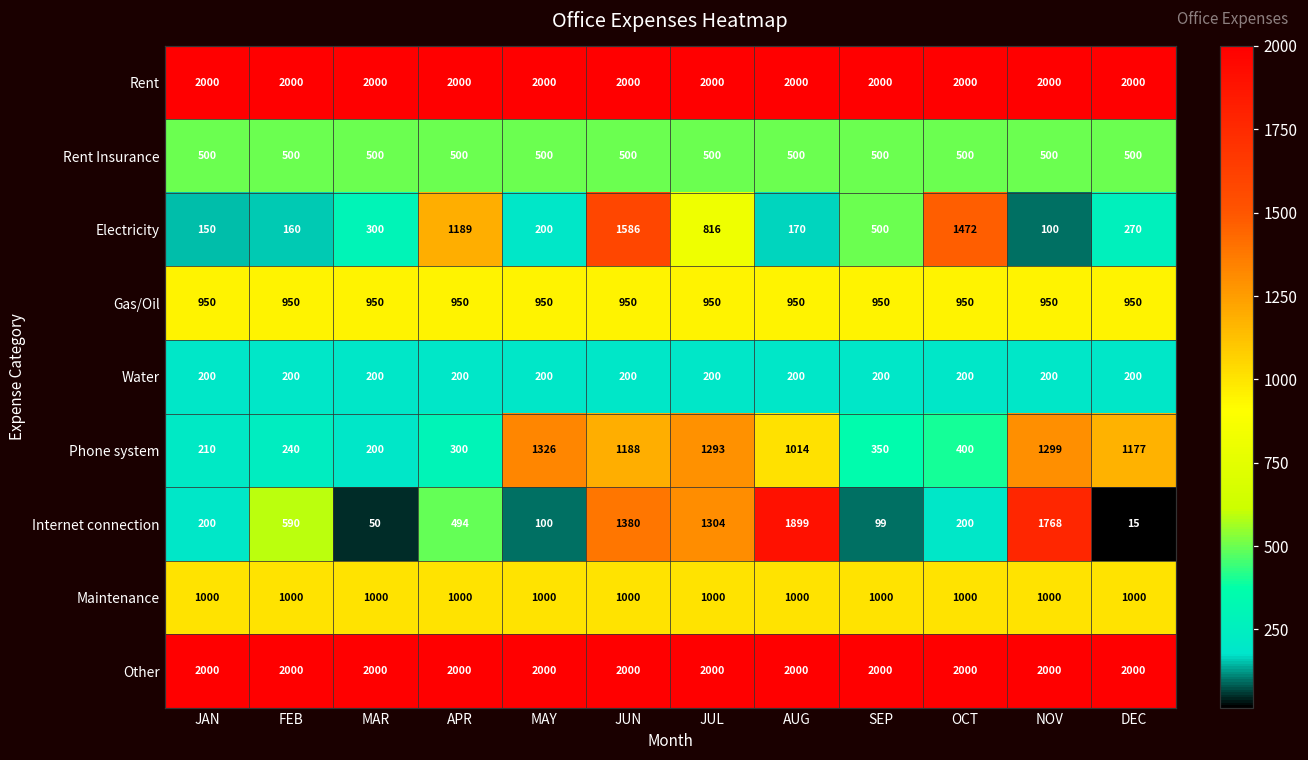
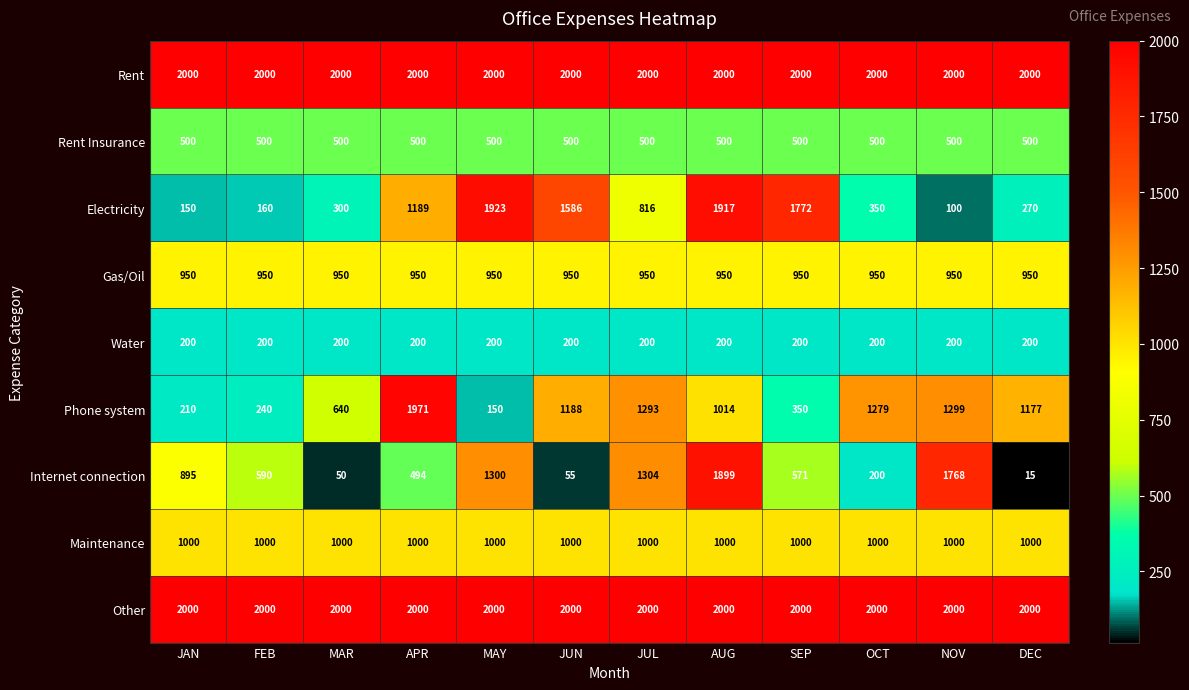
  {
    "Rent": {
      "JAN": 2000,
      "FEB": 2000,
      "MAR": 2000,
      "APR": 2000,
      "MAY": 2000,
      "JUN": 2000,
      "JUL": 2000,
      "AUG": 2000,
      "SEP": 2000,
      "OCT": 2000,
      "NOV": 2000,
      "DEC": 2000
    },
    "Rent Insurance": {
      "JAN": 500,
      "FEB": 500,
      "MAR": 500,
      "APR": 500,
      "MAY": 500,
      "JUN": 500,
      "JUL": 500,
      "AUG": 500,
      "SEP": 500,
      "OCT": 500,
      "NOV": 500,
      "DEC": 500
    },
    "Electricity": {
      "JAN": 150,
      "FEB": 160,
      "MAR": 300,
      "APR": 1189,
-     "MAY": 200,
+     "MAY": 1923,
      "JUN": 1586,
      "JUL": 816,
-     "AUG": 170,
-     "SEP": 500,
-     "OCT": 1472,
+     "AUG": 1917,
+     "SEP": 1772,
+     "OCT": 350,
      "NOV": 100,
      "DEC": 270
    },
    "Gas/Oil": {
      "JAN": 950,
      "FEB": 950,
      "MAR": 950,
      "APR": 950,
      "MAY": 950,
      "JUN": 950,
      "JUL": 950,
      "AUG": 950,
      "SEP": 950,
      "OCT": 950,
      "NOV": 950,
      "DEC": 950
    },
    "Water": {
      "JAN": 200,
      "FEB": 200,
      "MAR": 200,
      "APR": 200,
      "MAY": 200,
      "JUN": 200,
      "JUL": 200,
      "AUG": 200,
      "SEP": 200,
      "OCT": 200,
      "NOV": 200,
      "DEC": 200
    },
    "Phone system": {
      "JAN": 210,
      "FEB": 240,
-     "MAR": 200,
-     "APR": 300,
-     "MAY": 1326,
+     "MAR": 640,
+     "APR": 1971,
+     "MAY": 150,
      "JUN": 1188,
      "JUL": 1293,
      "AUG": 1014,
      "SEP": 350,
-     "OCT": 400,
+     "OCT": 1279,
      "NOV": 1299,
      "DEC": 1177
    },
    "Internet connection": {
-     "JAN": 200,
+     "JAN": 895,
      "FEB": 590,
      "MAR": 50,
      "APR": 494,
-     "MAY": 100,
-     "JUN": 1380,
+     "MAY": 1300,
+     "JUN": 55,
      "JUL": 1304,
      "AUG": 1899,
-     "SEP": 99,
+     "SEP": 571,
      "OCT": 200,
      "NOV": 1768,
      "DEC": 15
    },
    "Maintenance": {
      "JAN": 1000,
      "FEB": 1000,
      "MAR": 1000,
      "APR": 1000,
      "MAY": 1000,
      "JUN": 1000,
      "JUL": 1000,
      "AUG": 1000,
      "SEP": 1000,
      "OCT": 1000,
      "NOV": 1000,
      "DEC": 1000
    },
    "Other": {
      "JAN": 2000,
      "FEB": 2000,
      "MAR": 2000,
      "APR": 2000,
      "MAY": 2000,
      "JUN": 2000,
      "JUL": 2000,
      "AUG": 2000,
      "SEP": 2000,
      "OCT": 2000,
      "NOV": 2000,
      "DEC": 2000
    }
  }
